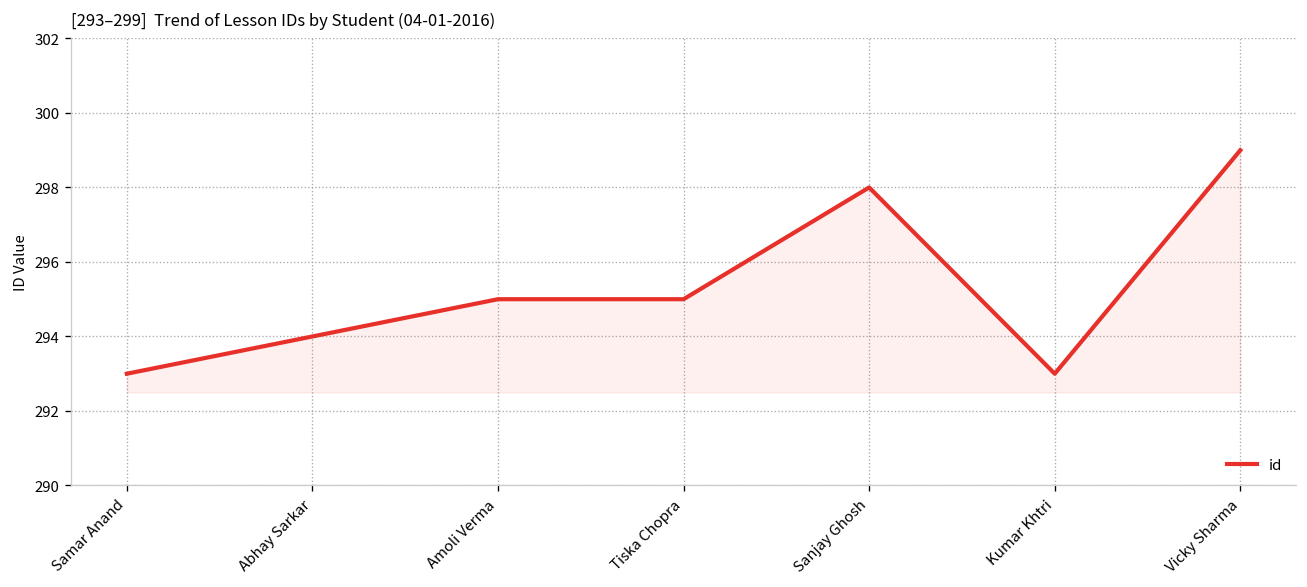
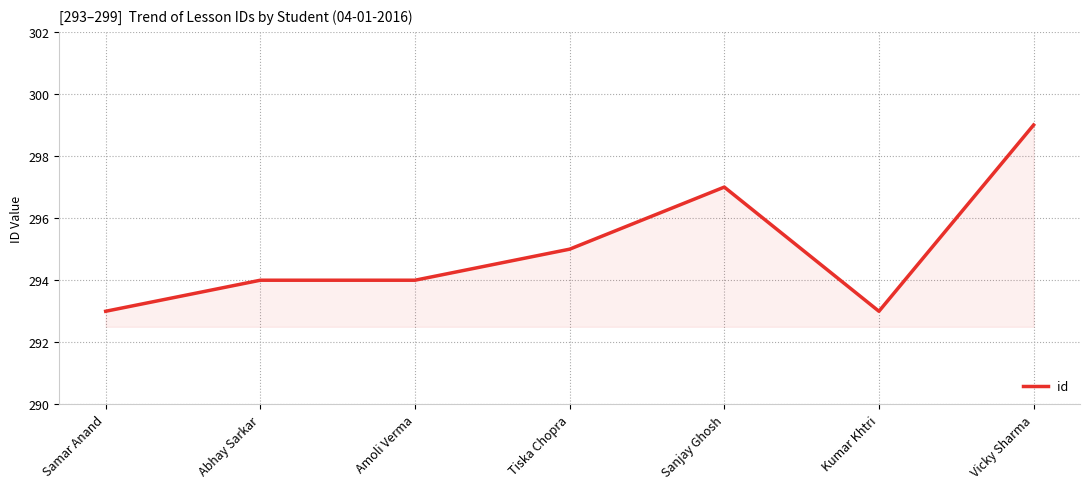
  {
    "Samar Anand": 293,
    "Abhay Sarkar": 294,
-   "Amoli Verma": 295,
+   "Amoli Verma": 294,
    "Tiska Chopra": 295,
-   "Sanjay Ghosh": 298,
+   "Sanjay Ghosh": 297,
    "Kumar Khtri": 293,
    "Vicky Sharma": 299
  }
